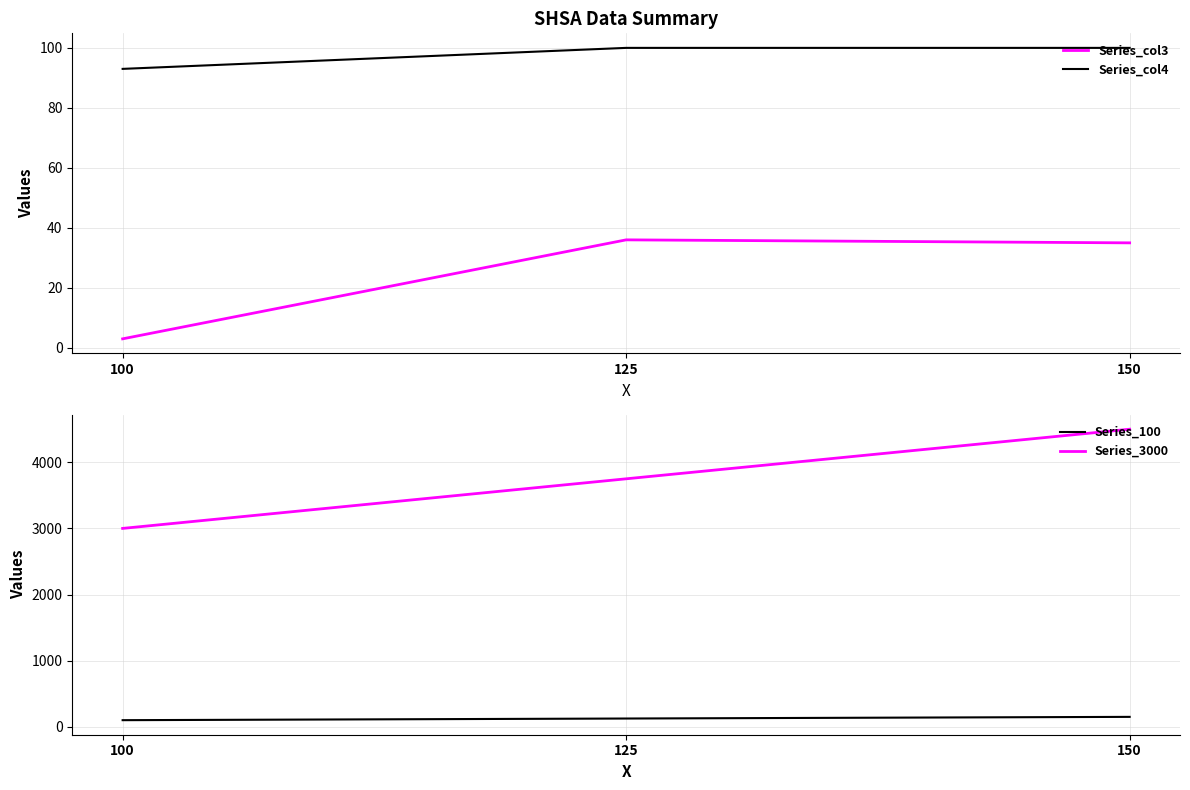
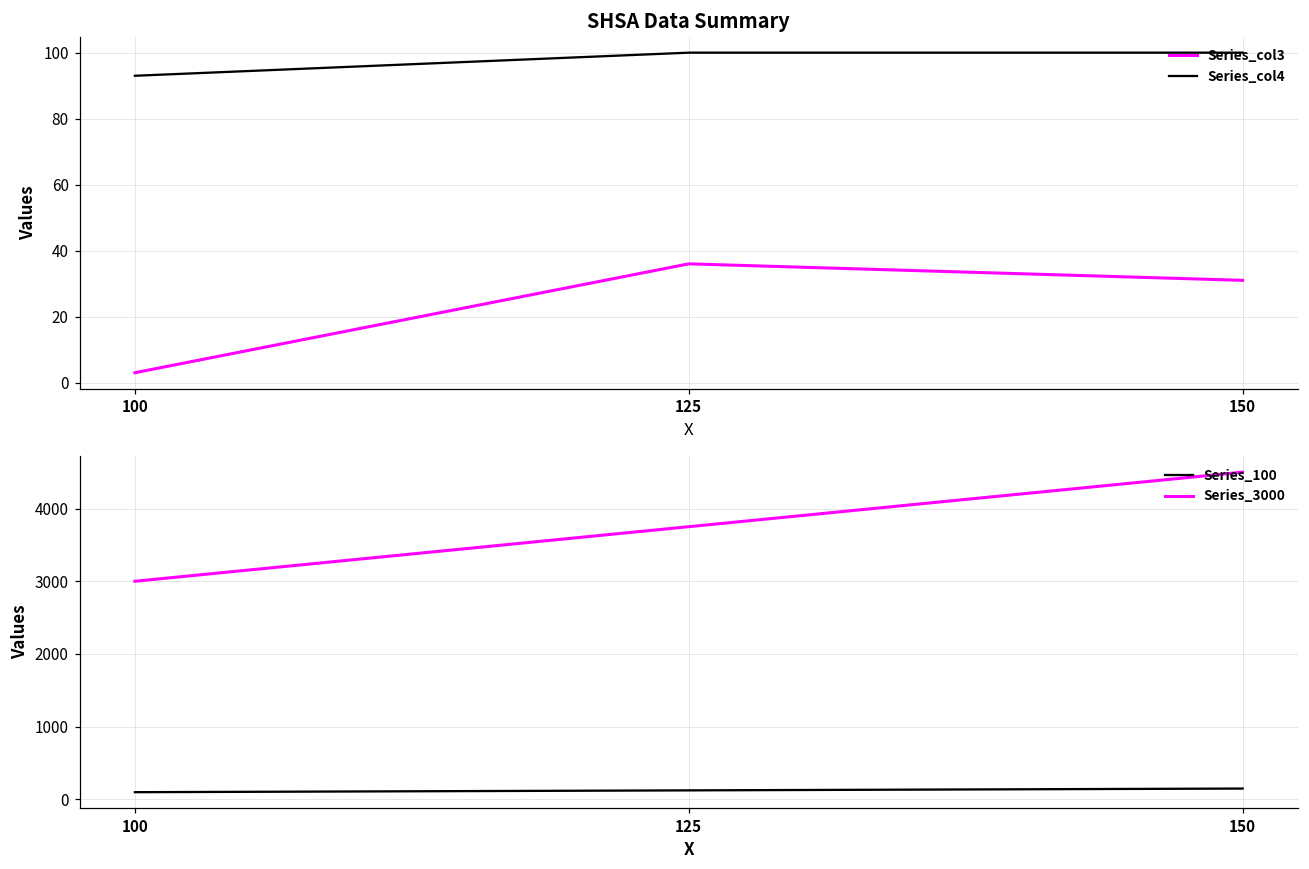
  {
    "SHSA Data Summary": {
      "Series_col3": {
        "100": 3,
        "125": 36,
-       "150": 35
+       "150": 31
      },
      "Series_col4": {
        "100": 93,
        "125": 100,
        "150": 100
      }
    }
  }
